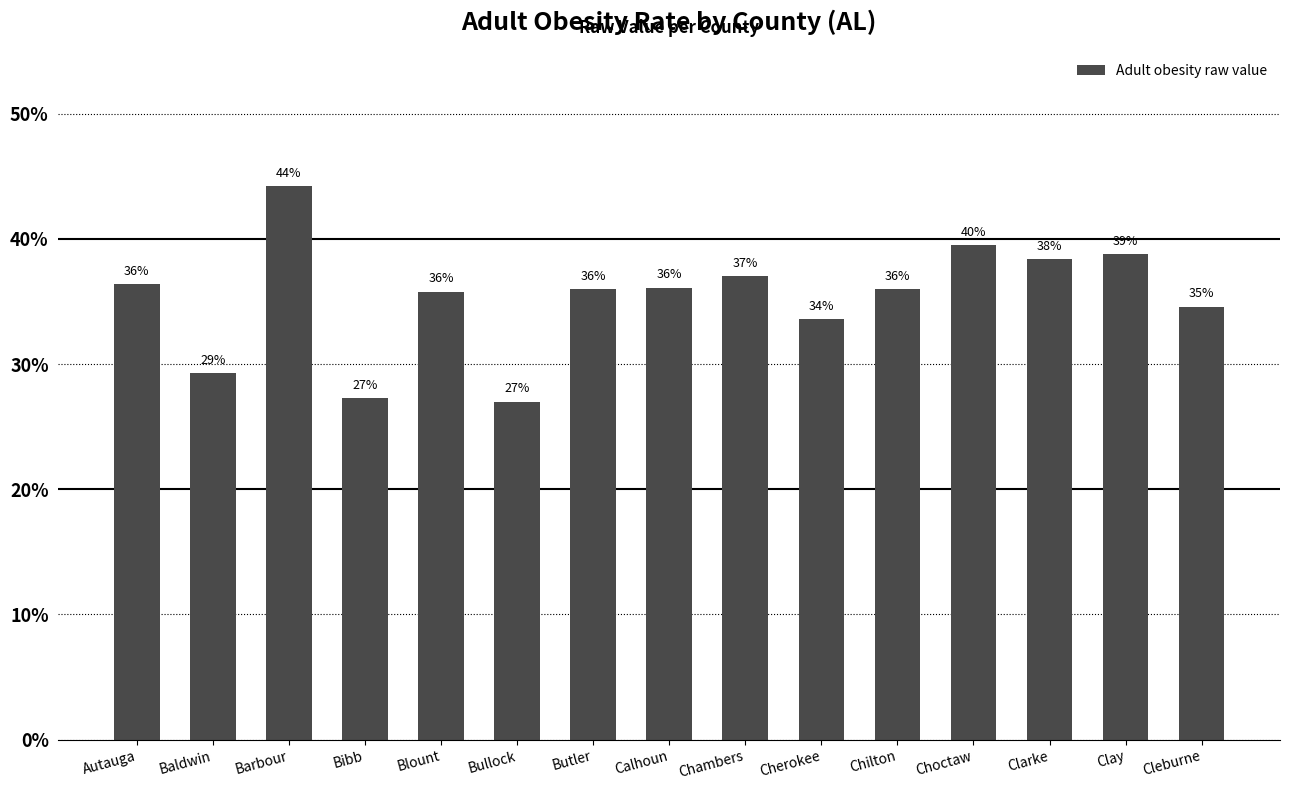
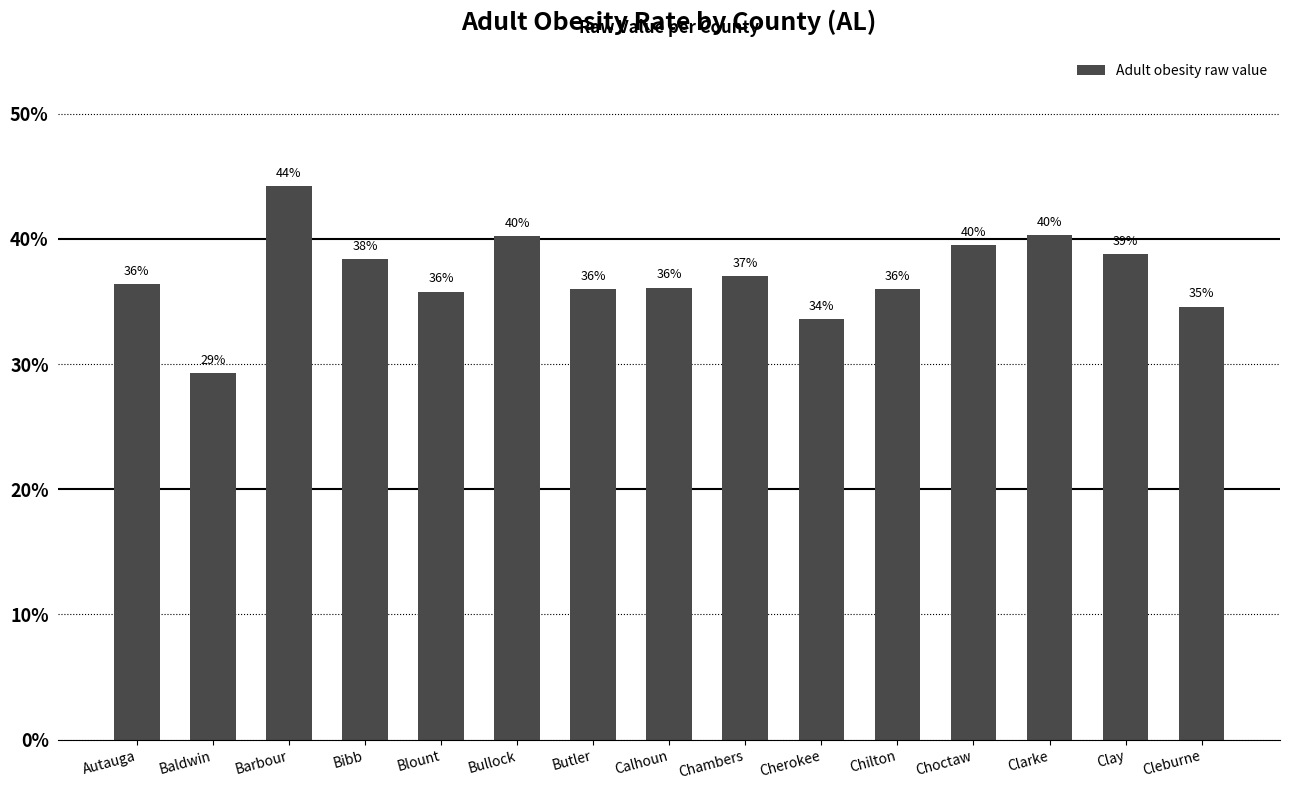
  {
    "Autauga": "36%",
    "Baldwin": "29%",
    "Barbour": "44%",
-   "Bibb": "27%",
+   "Bibb": "38%",
    "Blount": "36%",
-   "Bullock": "27%",
+   "Bullock": "40%",
    "Butler": "36%",
    "Calhoun": "36%",
    "Chambers": "37%",
    "Cherokee": "34%",
    "Chilton": "36%",
    "Choctaw": "40%",
-   "Clarke": "38%",
+   "Clarke": "40%",
    "Clay": "39%",
    "Cleburne": "35%"
  }
